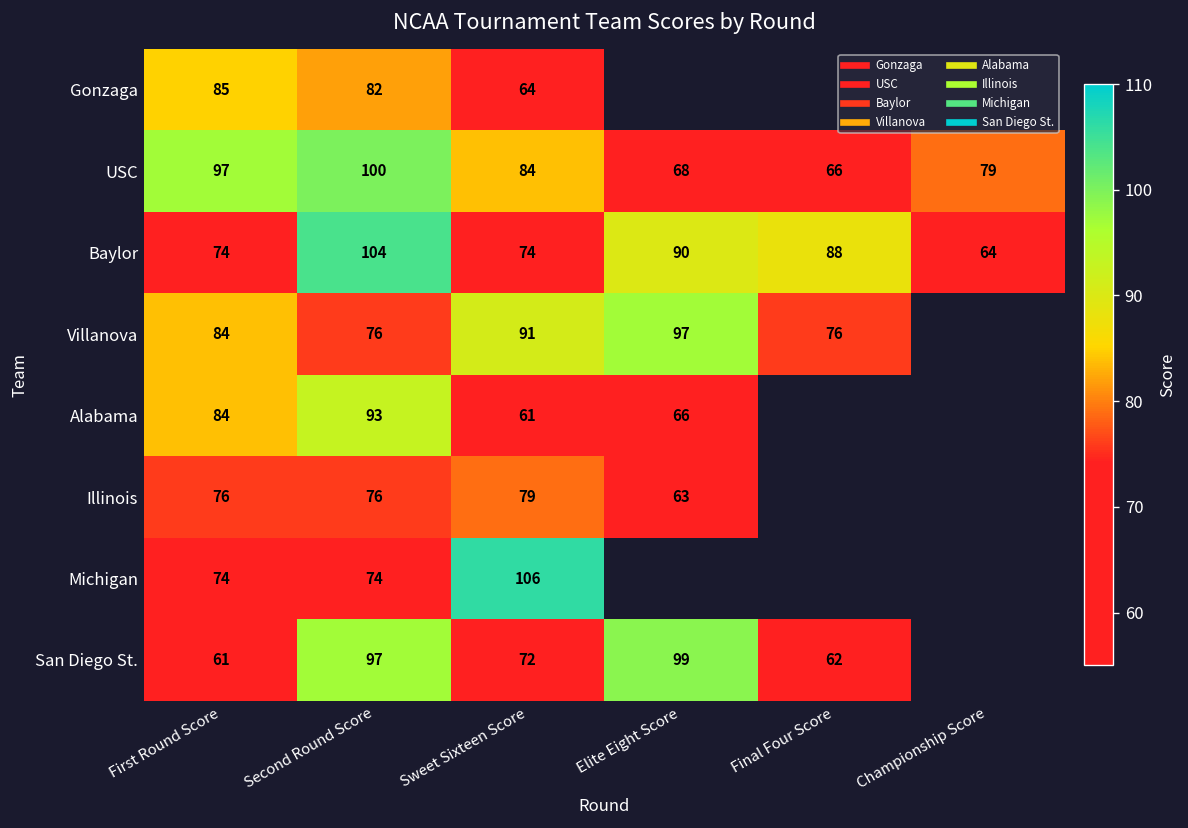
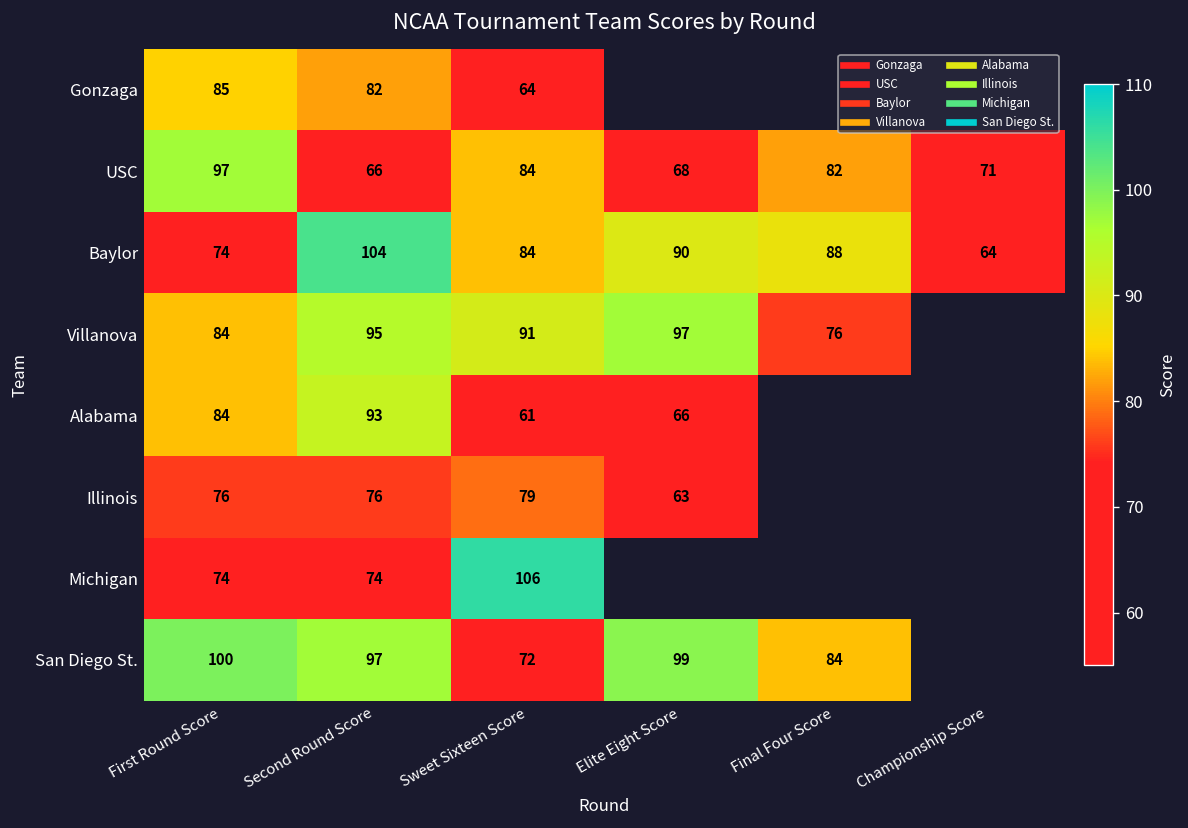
  {
    "Gonzaga": {
      "First Round Score": 85,
      "Second Round Score": 82,
      "Sweet Sixteen Score": 64
    },
    "USC": {
      "First Round Score": 97,
-     "Second Round Score": 100,
+     "Second Round Score": 66,
      "Sweet Sixteen Score": 84,
      "Elite Eight Score": 68,
-     "Final Four Score": 66,
-     "Championship Score": 79
+     "Final Four Score": 82,
+     "Championship Score": 71
    },
    "Baylor": {
      "First Round Score": 74,
      "Second Round Score": 104,
-     "Sweet Sixteen Score": 74,
+     "Sweet Sixteen Score": 84,
      "Elite Eight Score": 90,
      "Final Four Score": 88,
      "Championship Score": 64
    },
    "Villanova": {
      "First Round Score": 84,
-     "Second Round Score": 76,
+     "Second Round Score": 95,
      "Sweet Sixteen Score": 91,
      "Elite Eight Score": 97,
      "Final Four Score": 76
    },
    "Alabama": {
      "First Round Score": 84,
      "Second Round Score": 93,
      "Sweet Sixteen Score": 61,
      "Elite Eight Score": 66
    },
    "Illinois": {
      "First Round Score": 76,
      "Second Round Score": 76,
      "Sweet Sixteen Score": 79,
      "Elite Eight Score": 63
    },
    "Michigan": {
      "First Round Score": 74,
      "Second Round Score": 74,
      "Sweet Sixteen Score": 106
    },
    "San Diego St.": {
-     "First Round Score": 61,
+     "First Round Score": 100,
      "Second Round Score": 97,
      "Sweet Sixteen Score": 72,
      "Elite Eight Score": 99,
-     "Final Four Score": 62
+     "Final Four Score": 84
    }
  }
